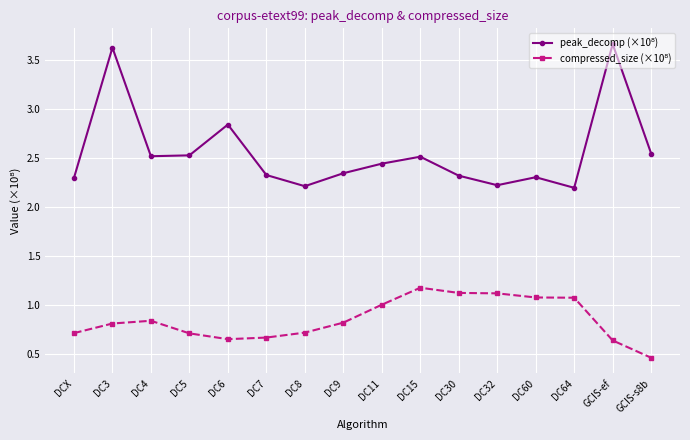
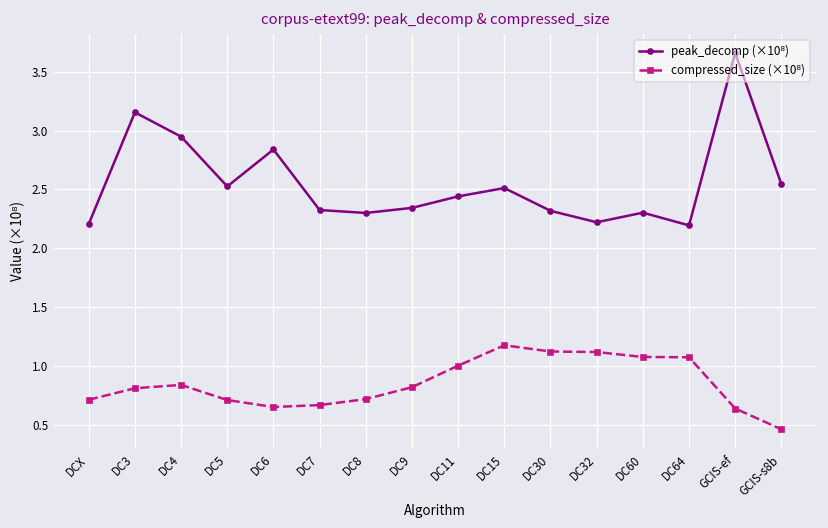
  {
    "peak_decomp (×10⁸)": {
-     "DCX": 2.3,
-     "DC3": 3.6,
-     "DC4": 2.5,
+     "DCX": 2.2,
+     "DC3": 3.2,
+     "DC4": 2.9,
      "DC5": 2.5,
      "DC6": 2.8,
      "DC7": 2.3,
-     "DC8": 2.2,
+     "DC8": 2.3,
      "DC9": 2.3,
      "DC11": 2.4,
      "DC15": 2.5,
      "DC30": 2.3,
      "DC32": 2.2,
      "DC60": 2.3,
      "DC64": 2.2,
      "GCIS-s8b": 2.5
    },
    "compressed_size (×10⁸)": {
      "DCX": 0.7,
      "DC3": 0.8,
      "DC4": 0.8,
      "DC5": 0.7,
      "DC6": 0.7,
      "DC7": 0.7,
      "DC8": 0.7,
      "DC9": 0.8,
      "DC11": 1.0,
      "DC15": 1.2,
      "DC30": 1.1,
      "DC32": 1.1,
      "DC60": 1.1,
      "DC64": 1.1,
      "GCIS-ef": 0.6,
      "GCIS-s8b": 0.5
    }
  }
